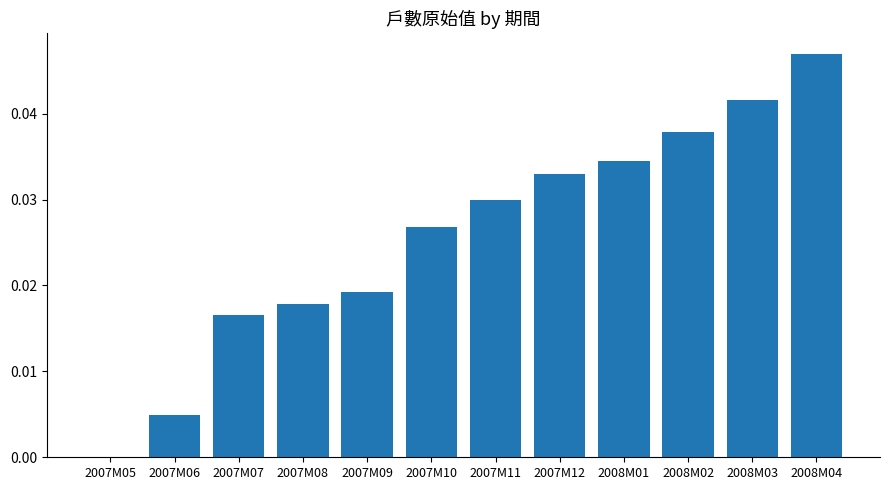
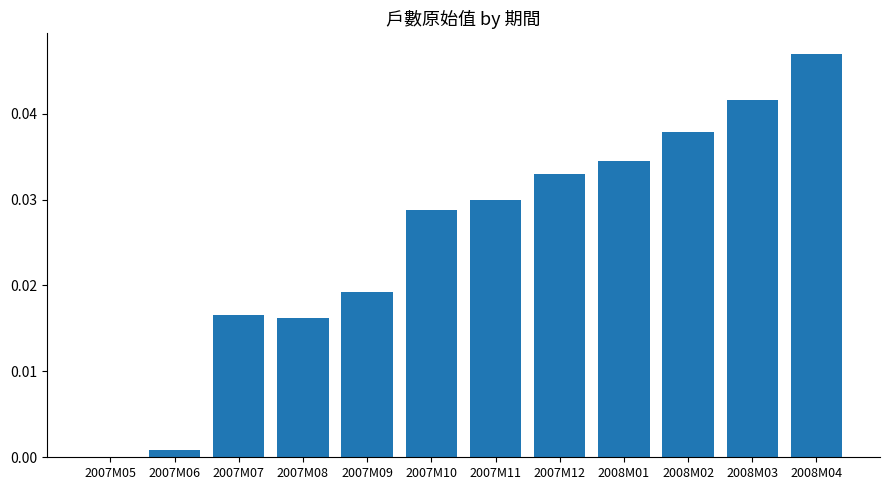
  {
    "2007M05": 0.000,
-   "2007M06": 0.005,
+   "2007M06": 0.001,
    "2007M07": 0.017,
-   "2007M08": 0.018,
+   "2007M08": 0.016,
    "2007M09": 0.019,
-   "2007M10": 0.027,
+   "2007M10": 0.029,
    "2007M11": 0.030,
    "2007M12": 0.033,
    "2008M01": 0.035,
    "2008M02": 0.038,
    "2008M03": 0.042,
    "2008M04": 0.047
  }
